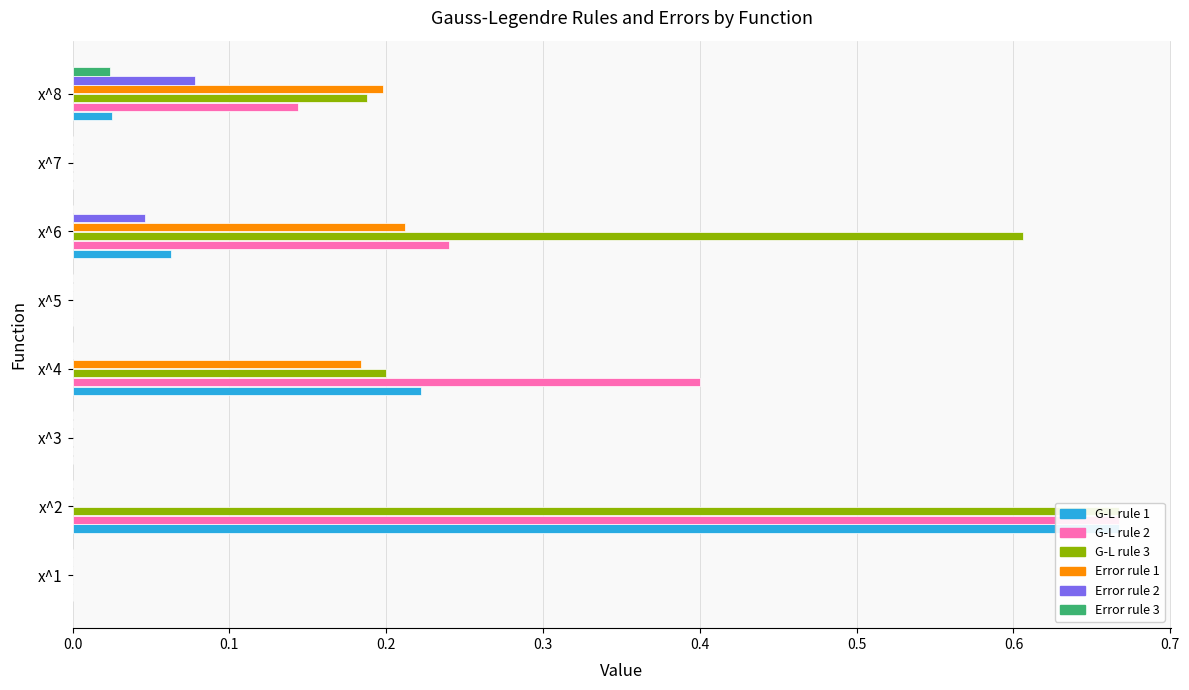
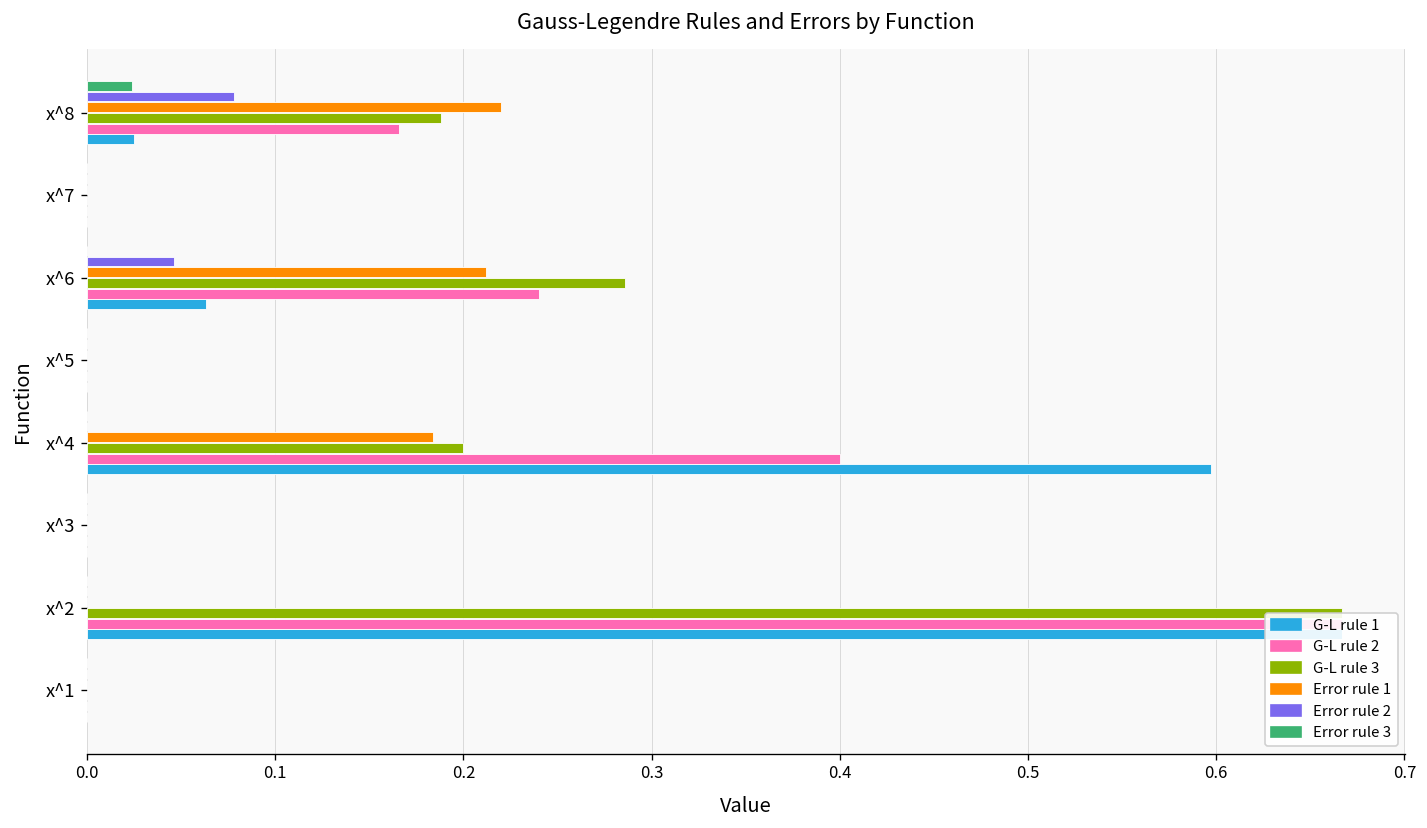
  {
    "G-L rule 1": {
      "x^8": 0.025,
      "x^7": 0.000,
      "x^6": 0.063,
      "x^5": 0.000,
-     "x^4": 0.222,
+     "x^4": 0.597,
      "x^3": 0.000,
      "x^1": 0.000
    },
    "G-L rule 2": {
-     "x^8": 0.144,
+     "x^8": 0.166,
      "x^7": 0.000,
      "x^6": 0.240,
      "x^5": 0.000,
      "x^4": 0.400,
      "x^3": 0.000,
      "x^1": 0.000
    },
    "G-L rule 3": {
      "x^8": 0.188,
      "x^7": 0.000,
-     "x^6": 0.606,
+     "x^6": 0.286,
      "x^5": 0.000,
      "x^4": 0.200,
      "x^3": 0.000,
      "x^1": 0.000
    },
    "Error rule 1": {
-     "x^8": 0.198,
+     "x^8": 0.220,
      "x^7": 0.000,
      "x^6": 0.212,
      "x^5": 0.000,
      "x^4": 0.184,
      "x^3": 0.000,
      "x^2": 0.000,
      "x^1": 0.000
    },
    "Error rule 2": {
      "x^8": 0.078,
      "x^7": 0.000,
      "x^6": 0.046,
      "x^5": 0.000,
      "x^4": 0.000,
      "x^3": 0.000,
      "x^2": 0.000,
      "x^1": 0.000
    },
    "Error rule 3": {
      "x^8": 0.024,
      "x^7": 0.000,
      "x^6": 0.000,
      "x^5": 0.000,
      "x^4": 0.000,
      "x^3": 0.000,
      "x^2": 0.000,
      "x^1": 0.000
    }
  }
